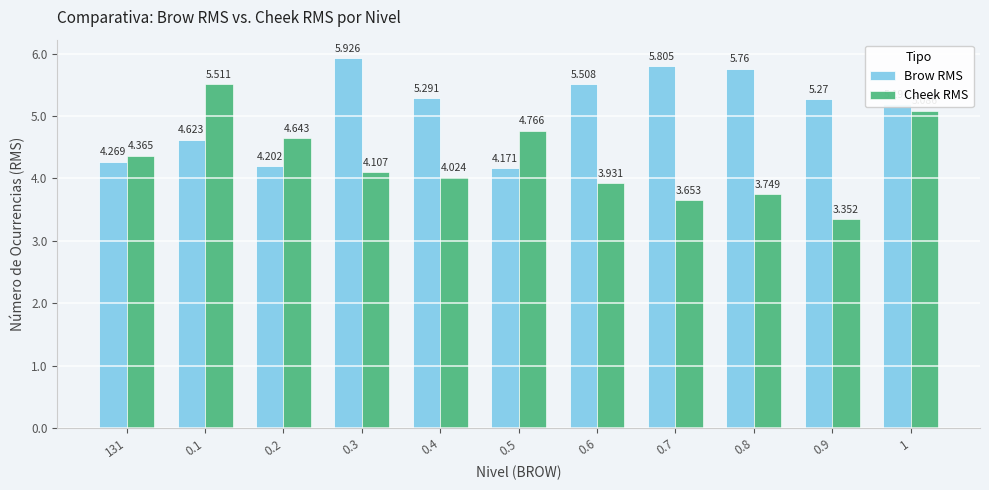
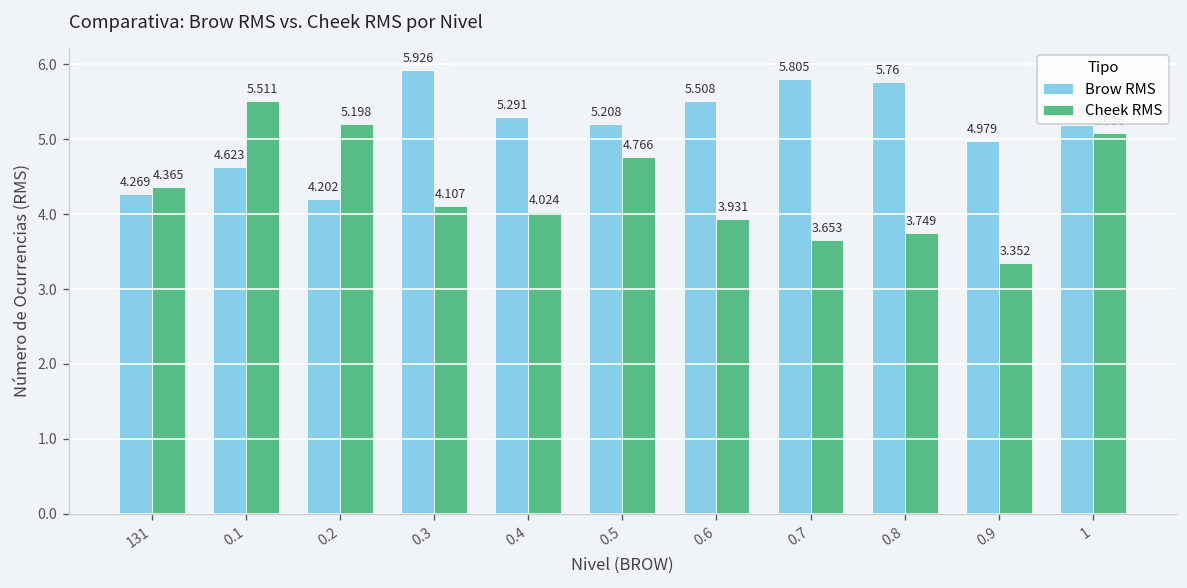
  {
    "Brow RMS": {
      "131": 4.269,
      "0.1": 4.623,
      "0.2": 4.202,
      "0.3": 5.926,
      "0.4": 5.291,
-     "0.5": 4.171,
+     "0.5": 5.208,
      "0.6": 5.508,
      "0.7": 5.805,
      "0.8": 5.76,
-     "0.9": 5.27
+     "0.9": 4.979
    },
    "Cheek RMS": {
      "131": 4.365,
      "0.1": 5.511,
-     "0.2": 4.643,
+     "0.2": 5.198,
      "0.3": 4.107,
      "0.4": 4.024,
      "0.5": 4.766,
      "0.6": 3.931,
      "0.7": 3.653,
      "0.8": 3.749,
      "0.9": 3.352
    }
  }
